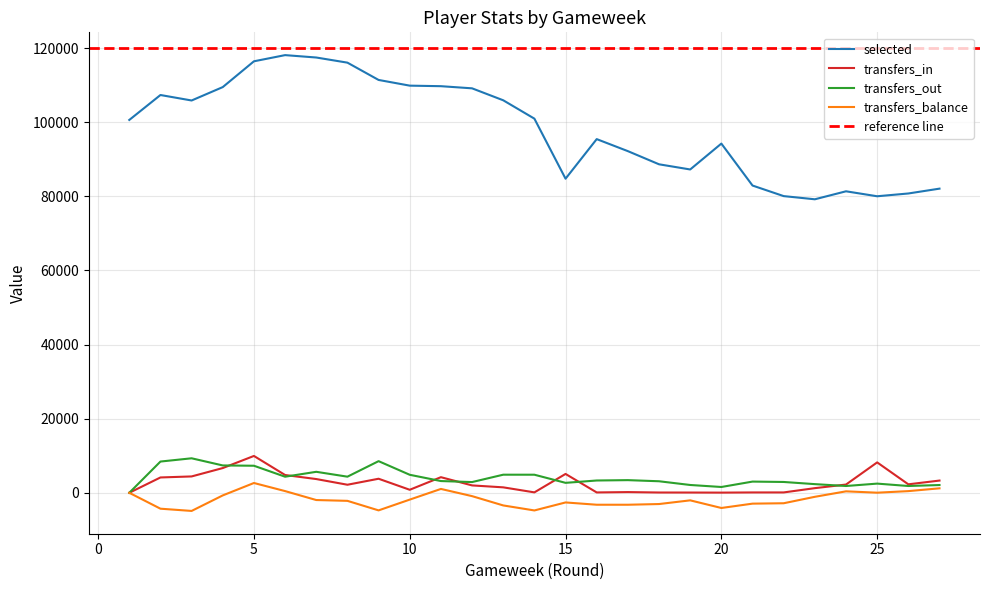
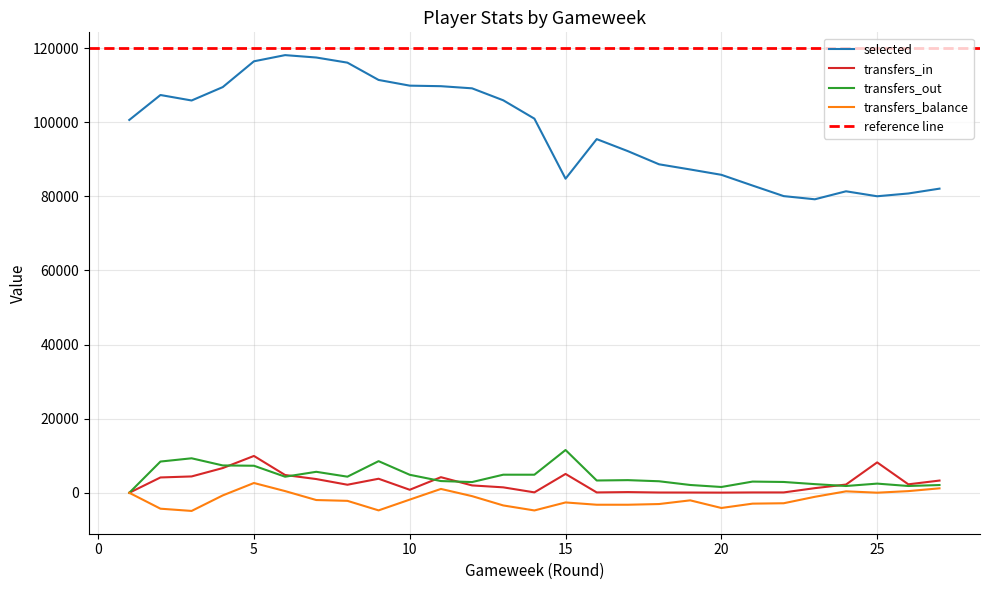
  {
    "selected": {
      "5": 116000,
      "10": 110000,
      "15": 85000,
-     "20": 94000,
+     "20": 86000,
      "25": 80000
    },
    "transfers_in": {
      "5": 10000,
      "10": 1000,
      "15": 5000,
      "20": 0,
      "25": 8000
    },
    "transfers_out": {
      "5": 7000,
      "10": 5000,
-     "15": 3000,
+     "15": 12000,
      "20": 2000,
      "25": 2000
    },
    "transfers_balance": {
      "5": 3000,
      "10": -2000,
      "15": -3000,
      "20": -4000,
      "25": 0
    }
  }
